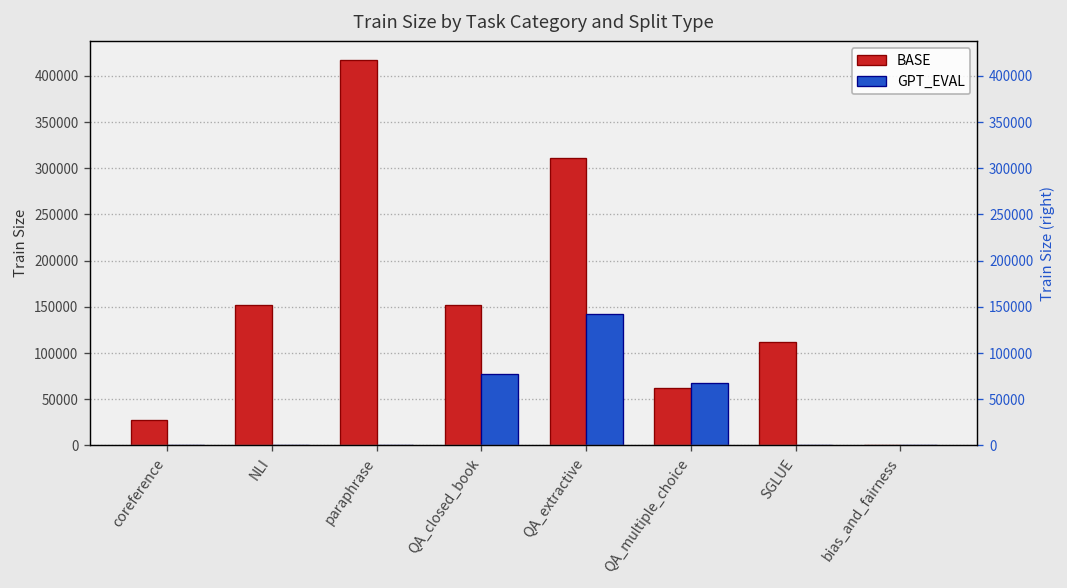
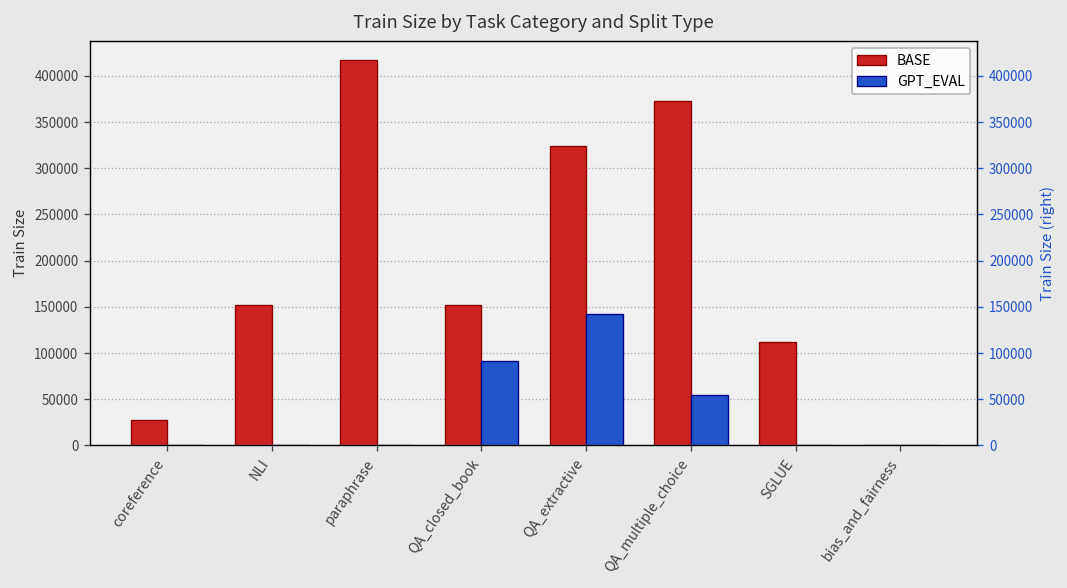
  {
    "BASE": {
      "coreference": 30000,
      "NLI": 150000,
      "paraphrase": 420000,
      "QA_closed_book": 150000,
-     "QA_extractive": 310000,
-     "QA_multiple_choice": 60000,
+     "QA_extractive": 320000,
+     "QA_multiple_choice": 370000,
      "SGLUE": 110000,
      "bias_and_fairness": 0
    },
    "GPT_EVAL": {
      "coreference": 0,
      "NLI": 0,
      "paraphrase": 0,
-     "QA_closed_book": 80000,
+     "QA_closed_book": 90000,
      "QA_extractive": 140000,
-     "QA_multiple_choice": 70000,
+     "QA_multiple_choice": 50000,
      "SGLUE": 0,
      "bias_and_fairness": 0
    }
  }
